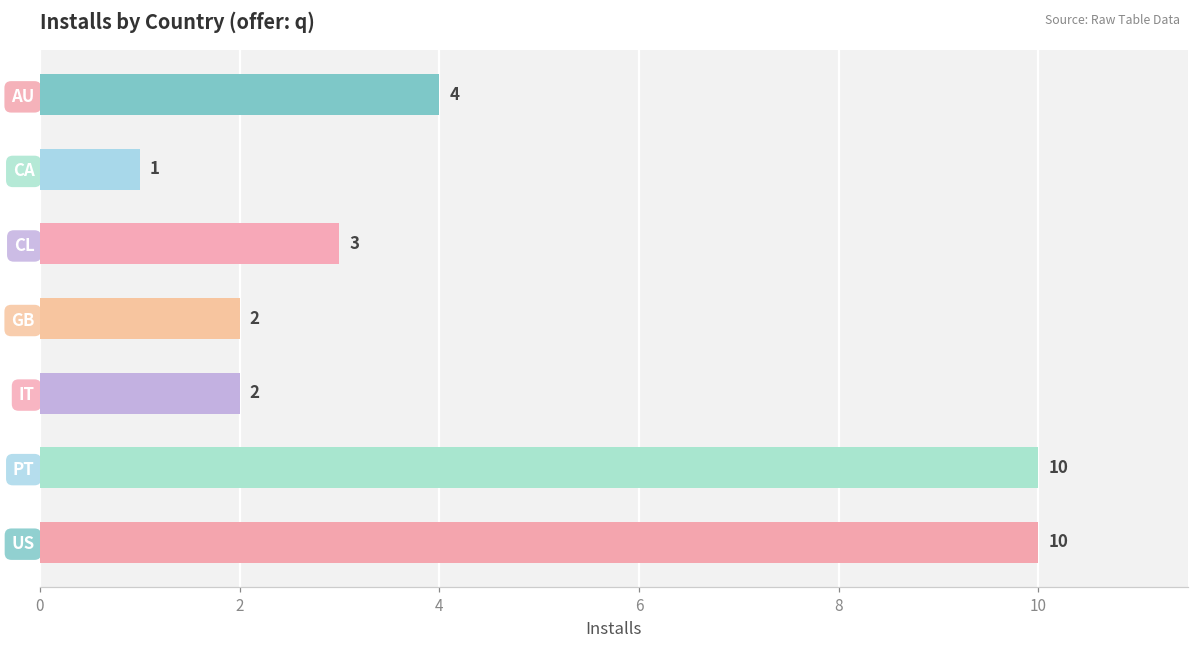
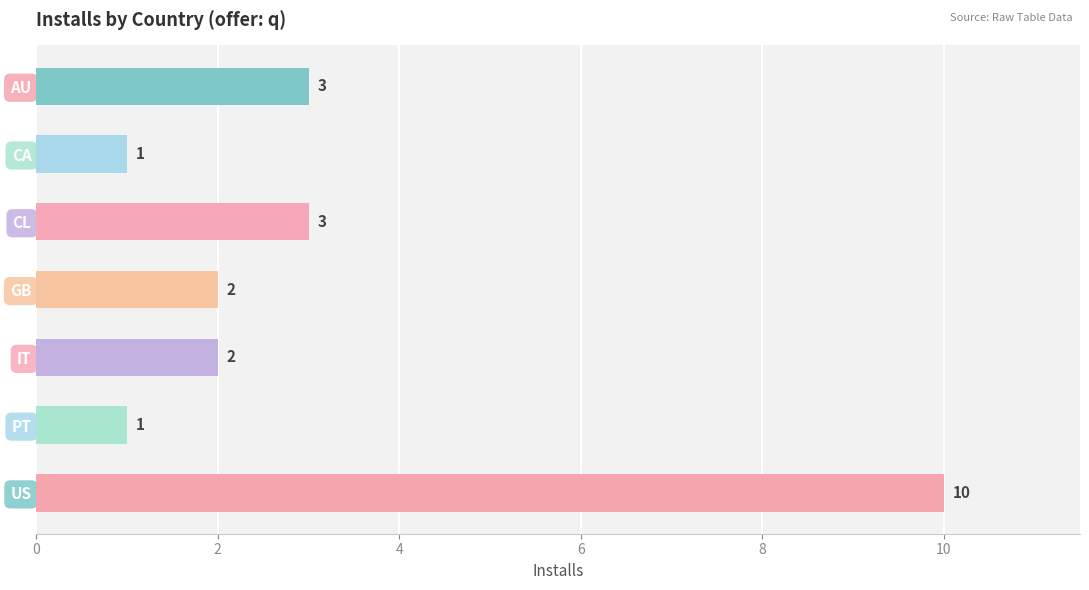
  {
-   "AU": 4,
+   "AU": 3,
    "CA": 1,
    "CL": 3,
    "GB": 2,
    "IT": 2,
-   "PT": 10,
+   "PT": 1,
    "US": 10
  }
